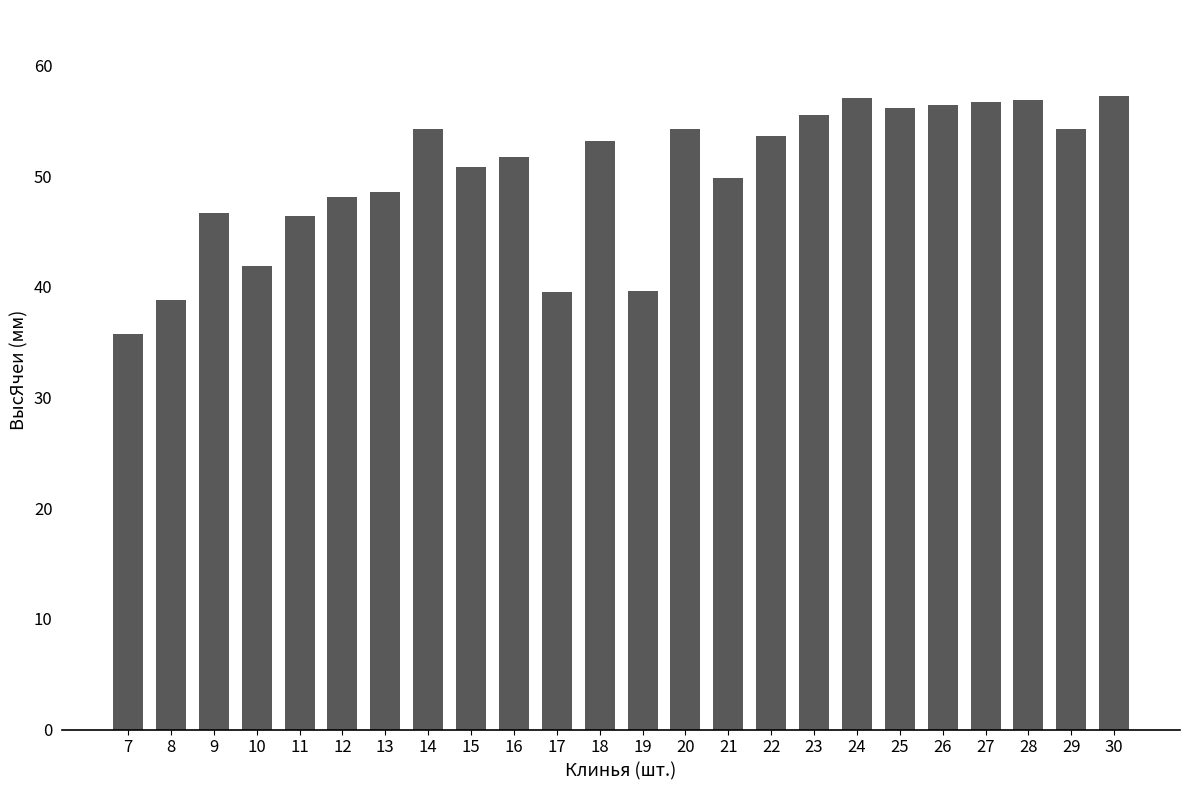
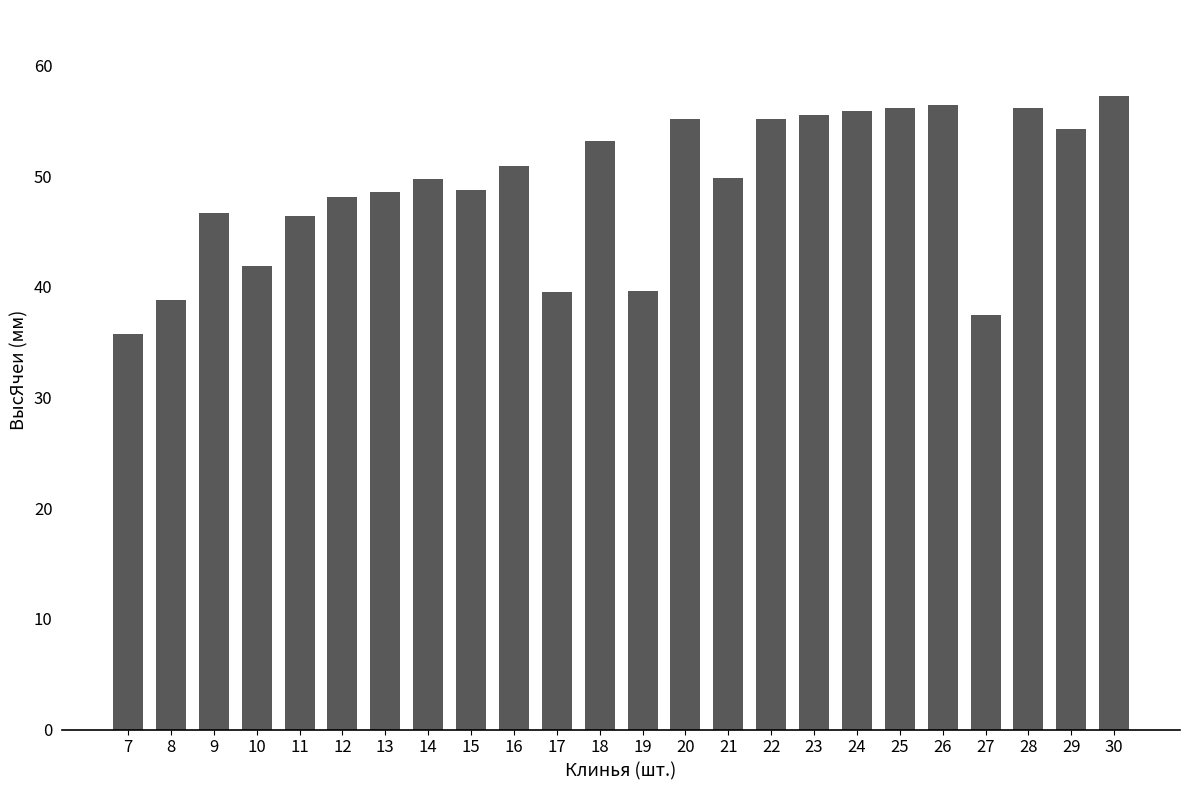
  {
    "7": 35.8,
    "8": 38.8,
    "9": 46.6,
    "10": 41.8,
    "11": 46.4,
    "12": 48.1,
    "13": 48.6,
-   "14": 54.3,
-   "15": 50.8,
-   "16": 51.7,
+   "14": 49.8,
+   "15": 48.8,
+   "16": 50.9,
    "17": 39.5,
    "18": 53.2,
    "19": 39.6,
-   "20": 54.3,
+   "20": 55.2,
    "21": 49.8,
-   "22": 53.6,
+   "22": 55.2,
    "23": 55.5,
-   "24": 57.0,
+   "24": 55.8,
    "25": 56.1,
    "26": 56.4,
-   "27": 56.6,
-   "28": 56.9,
+   "27": 37.4,
+   "28": 56.1,
    "29": 54.2,
    "30": 57.2
  }
